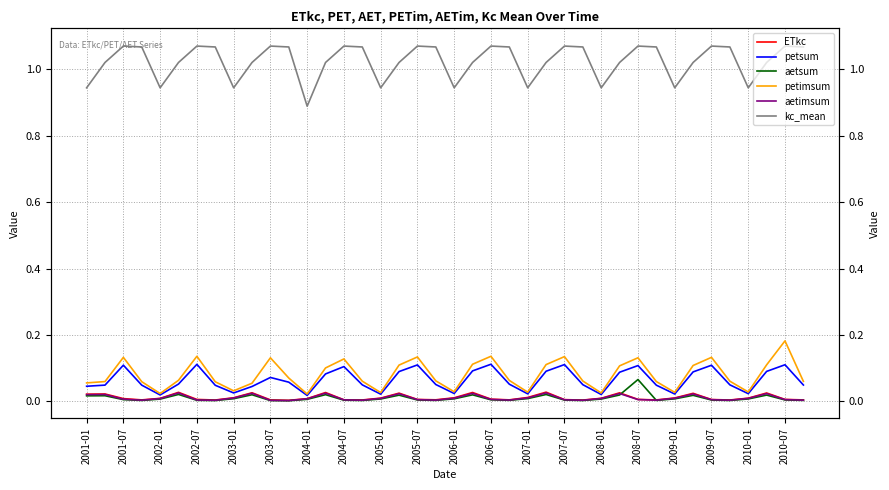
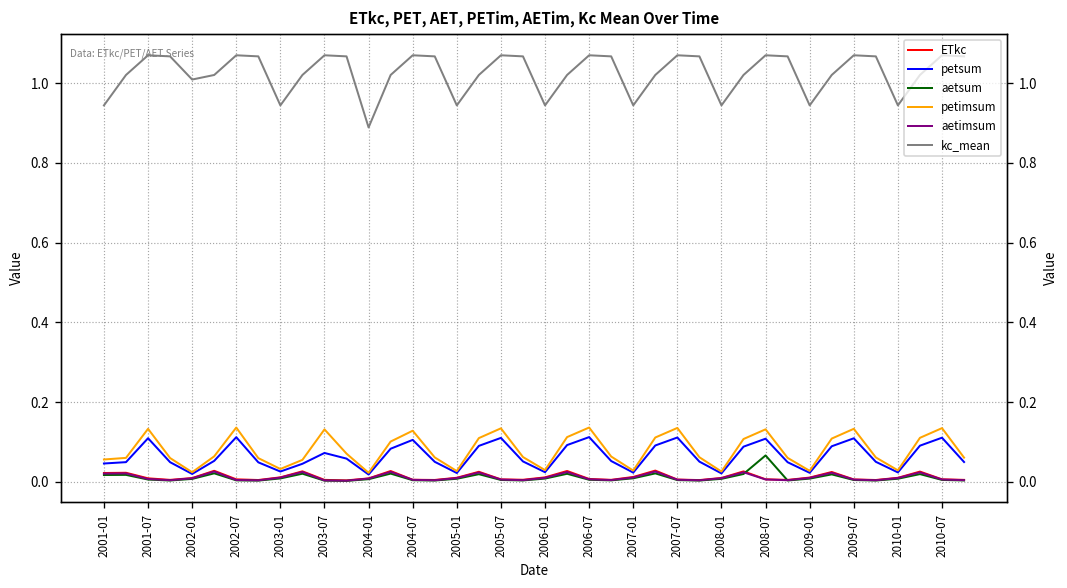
  {
    "petsum": {
      "2001-01": 0.05,
      "2001-07": 0.11,
      "2002-07": 0.11,
      "2003-07": 0.07,
      "2004-07": 0.11,
      "2005-07": 0.11,
      "2006-07": 0.11,
      "2007-07": 0.11,
      "2008-07": 0.11,
      "2009-07": 0.11,
      "2010-07": 0.11
    },
    "aetsum": {
      "2008-07": 0.07
    },
    "petimsum": {
      "2001-01": 0.06,
      "2001-07": 0.13,
      "2002-07": 0.14,
      "2003-07": 0.13,
      "2004-07": 0.13,
      "2005-07": 0.13,
      "2006-07": 0.14,
      "2007-07": 0.14,
      "2008-07": 0.13,
      "2009-07": 0.13,
-     "2010-07": 0.18
+     "2010-07": 0.13
    },
    "kc_mean": {
      "2001-01": 0.94,
      "2001-07": 1.07,
-     "2002-01": 0.94,
+     "2002-01": 1.01,
      "2002-07": 1.07,
      "2003-01": 0.94,
      "2003-07": 1.07,
      "2004-01": 0.89,
      "2004-07": 1.07,
      "2005-01": 0.94,
      "2005-07": 1.07,
      "2006-01": 0.94,
      "2006-07": 1.07,
      "2007-01": 0.94,
      "2007-07": 1.07,
      "2008-01": 0.94,
      "2008-07": 1.07,
      "2009-01": 0.94,
      "2009-07": 1.07,
      "2010-01": 0.94
    }
  }
